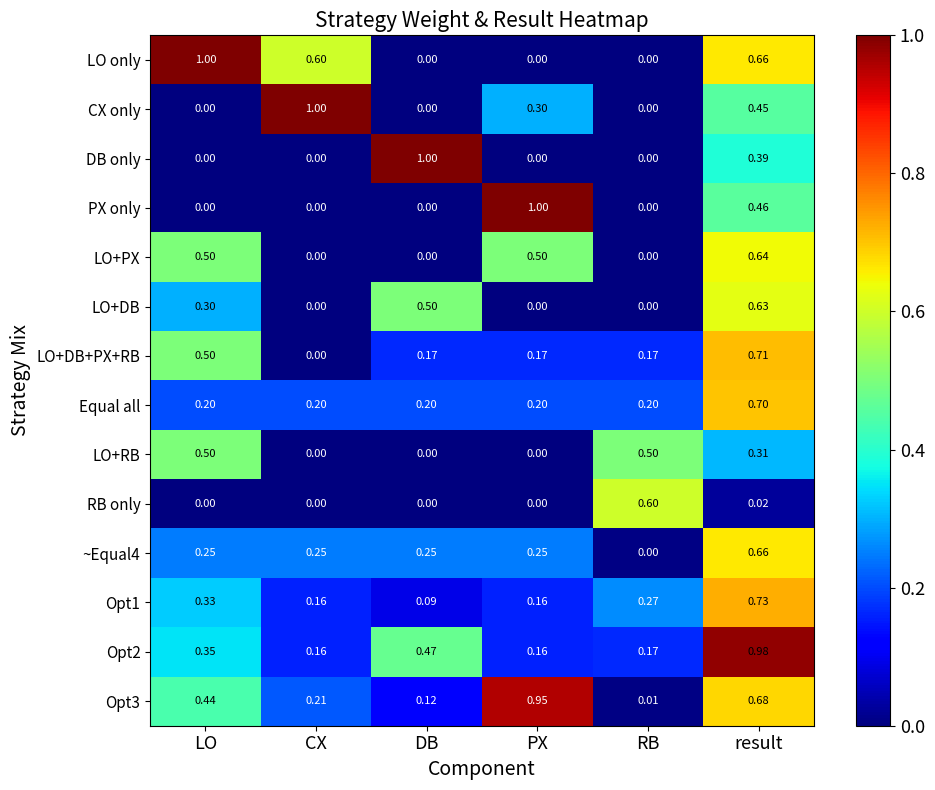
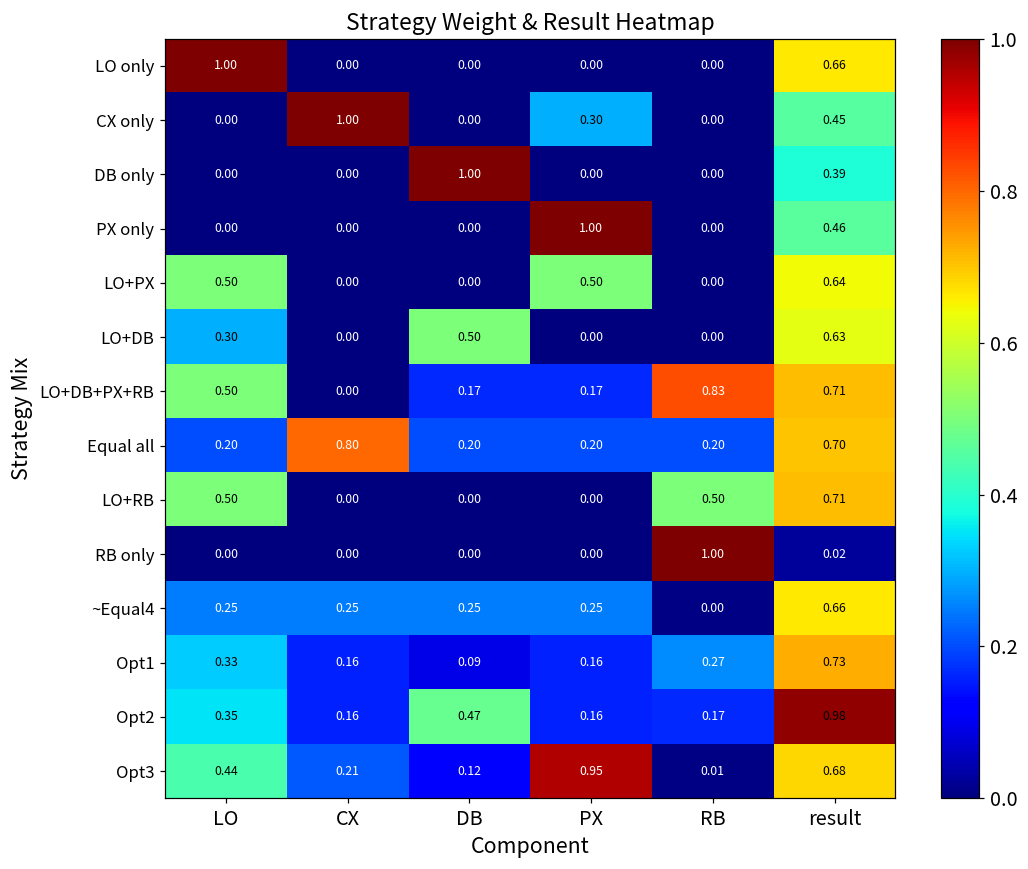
  {
    "LO only": {
      "LO": 1.00,
-     "CX": 0.60,
+     "CX": 0.00,
      "DB": 0.00,
      "PX": 0.00,
      "RB": 0.00,
      "result": 0.66
    },
    "CX only": {
      "LO": 0.00,
      "CX": 1.00,
      "DB": 0.00,
      "PX": 0.30,
      "RB": 0.00,
      "result": 0.45
    },
    "DB only": {
      "LO": 0.00,
      "CX": 0.00,
      "DB": 1.00,
      "PX": 0.00,
      "RB": 0.00,
      "result": 0.39
    },
    "PX only": {
      "LO": 0.00,
      "CX": 0.00,
      "DB": 0.00,
      "PX": 1.00,
      "RB": 0.00,
      "result": 0.46
    },
    "LO+PX": {
      "LO": 0.50,
      "CX": 0.00,
      "DB": 0.00,
      "PX": 0.50,
      "RB": 0.00,
      "result": 0.64
    },
    "LO+DB": {
      "LO": 0.30,
      "CX": 0.00,
      "DB": 0.50,
      "PX": 0.00,
      "RB": 0.00,
      "result": 0.63
    },
    "LO+DB+PX+RB": {
      "LO": 0.50,
      "CX": 0.00,
      "DB": 0.17,
      "PX": 0.17,
-     "RB": 0.17,
+     "RB": 0.83,
      "result": 0.71
    },
    "Equal all": {
      "LO": 0.20,
-     "CX": 0.20,
+     "CX": 0.80,
      "DB": 0.20,
      "PX": 0.20,
      "RB": 0.20,
      "result": 0.70
    },
    "LO+RB": {
      "LO": 0.50,
      "CX": 0.00,
      "DB": 0.00,
      "PX": 0.00,
      "RB": 0.50,
-     "result": 0.31
+     "result": 0.71
    },
    "RB only": {
      "LO": 0.00,
      "CX": 0.00,
      "DB": 0.00,
      "PX": 0.00,
-     "RB": 0.60,
+     "RB": 1.00,
      "result": 0.02
    },
    "~Equal4": {
      "LO": 0.25,
      "CX": 0.25,
      "DB": 0.25,
      "PX": 0.25,
      "RB": 0.00,
      "result": 0.66
    },
    "Opt1": {
      "LO": 0.33,
      "CX": 0.16,
      "DB": 0.09,
      "PX": 0.16,
      "RB": 0.27,
      "result": 0.73
    },
    "Opt2": {
      "LO": 0.35,
      "CX": 0.16,
      "DB": 0.47,
      "PX": 0.16,
      "RB": 0.17,
      "result": 0.98
    },
    "Opt3": {
      "LO": 0.44,
      "CX": 0.21,
      "DB": 0.12,
      "PX": 0.95,
      "RB": 0.01,
      "result": 0.68
    }
  }
